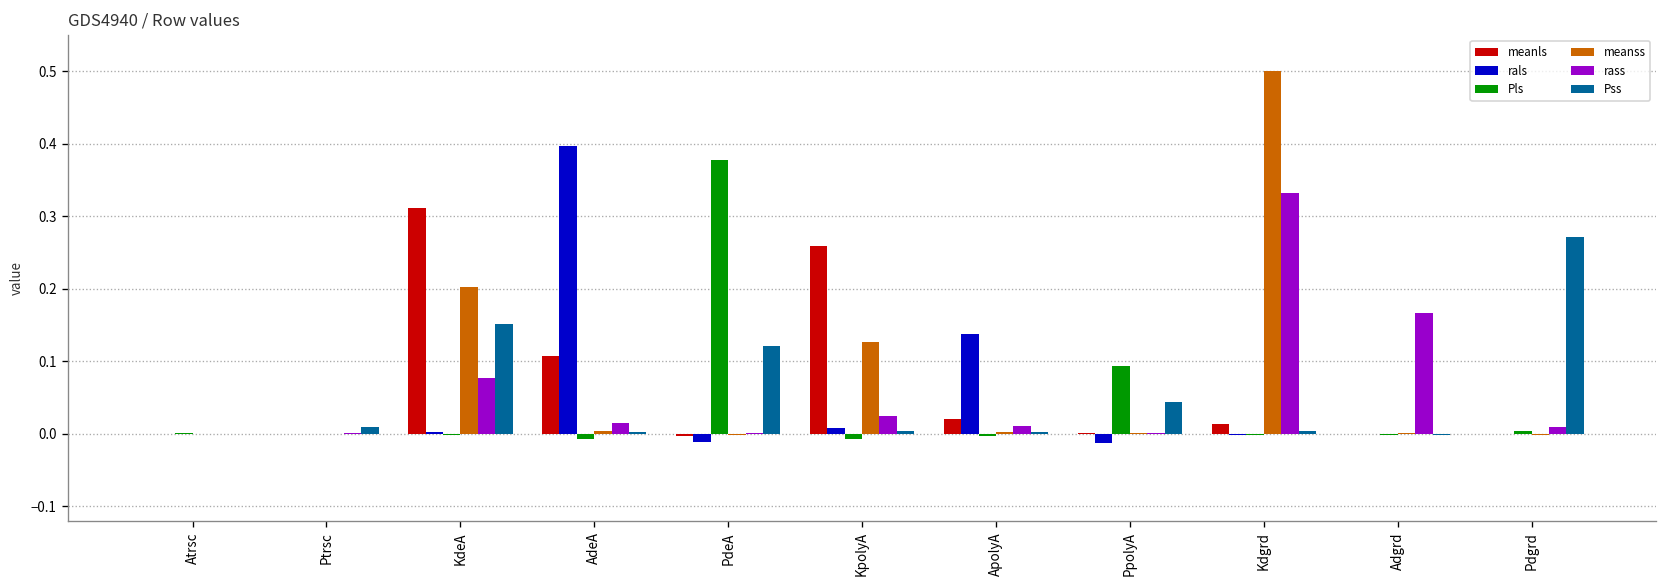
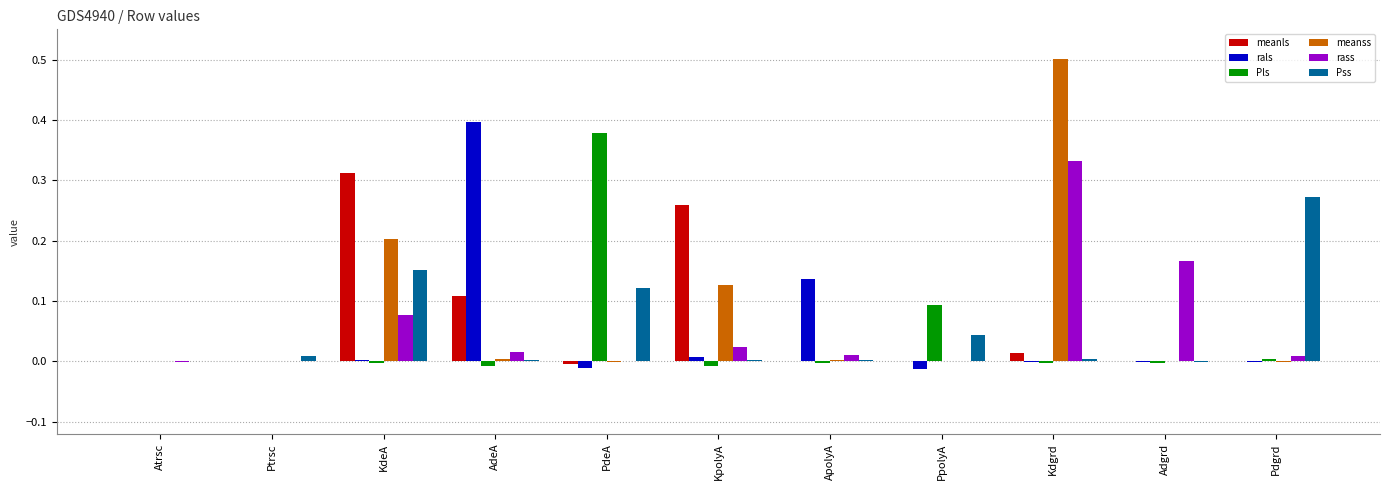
  {
    "meanls": {
      "KdeA": 0.31,
      "AdeA": 0.11,
      "KpolyA": 0.26,
-     "ApolyA": 0.02,
+     "ApolyA": 0.00,
      "Kdgrd": 0.01
    },
    "rals": {
      "AdeA": 0.40,
      "PdeA": -0.01,
      "KpolyA": 0.01,
      "ApolyA": 0.14,
      "PpolyA": -0.01
    },
    "Pls": {
      "AdeA": -0.01,
      "PdeA": 0.38,
      "KpolyA": -0.01,
      "PpolyA": 0.09
    },
    "meanss": {
      "KdeA": 0.20,
      "KpolyA": 0.13,
      "Kdgrd": 0.50
    },
    "rass": {
      "KdeA": 0.08,
      "AdeA": 0.01,
      "KpolyA": 0.02,
      "ApolyA": 0.01,
      "Kdgrd": 0.33,
      "Adgrd": 0.17,
      "Pdgrd": 0.01
    },
    "Pss": {
      "Ptrsc": 0.01,
      "KdeA": 0.15,
      "PdeA": 0.12,
      "PpolyA": 0.04,
      "Pdgrd": 0.27
    }
  }
